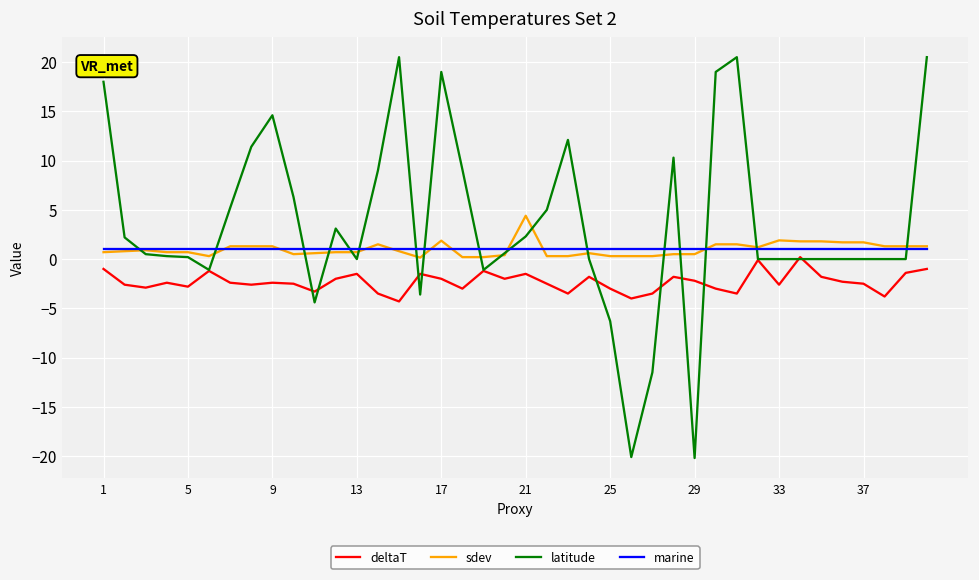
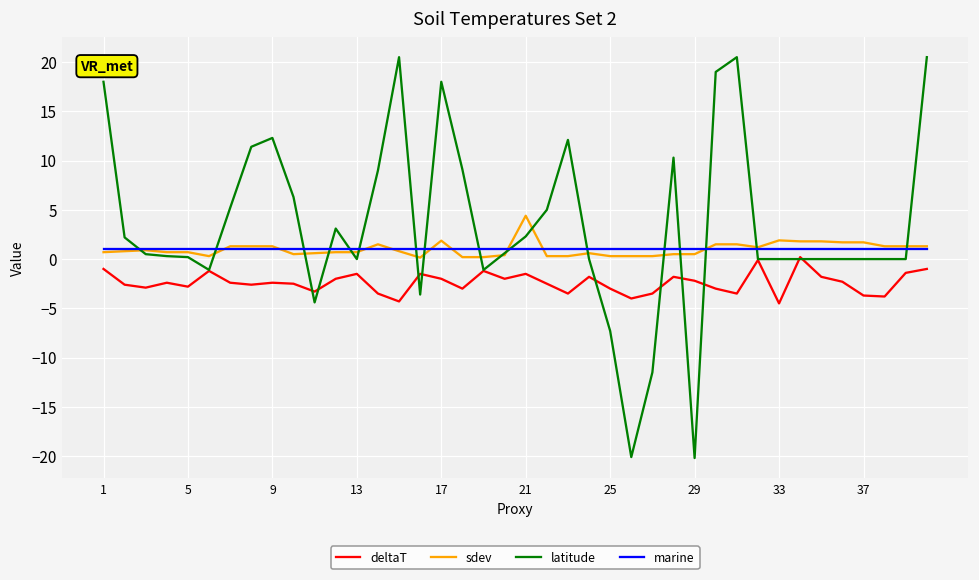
  {
    "deltaT": {
      "1": -1,
      "5": -3,
      "9": -2,
      "13": -2,
      "17": -2,
      "21": -2,
      "25": -3,
      "29": -2,
-     "33": -3,
-     "37": -3
+     "33": -5,
+     "37": -4
    },
    "sdev": {
      "1": 1,
      "5": 1,
      "9": 1,
      "13": 1,
      "17": 2,
      "21": 4,
      "25": 0,
      "29": 1,
      "33": 2,
      "37": 2
    },
    "latitude": {
      "1": 18,
      "5": 0,
-     "9": 15,
+     "9": 12,
      "13": 0,
-     "17": 19,
+     "17": 18,
      "21": 2,
-     "25": -6,
+     "25": -7,
      "29": -20,
      "33": 0,
      "37": 0
    },
    "marine": {
      "1": 1,
      "5": 1,
      "9": 1,
      "13": 1,
      "17": 1,
      "21": 1,
      "25": 1,
      "29": 1,
      "33": 1,
      "37": 1
    }
  }
